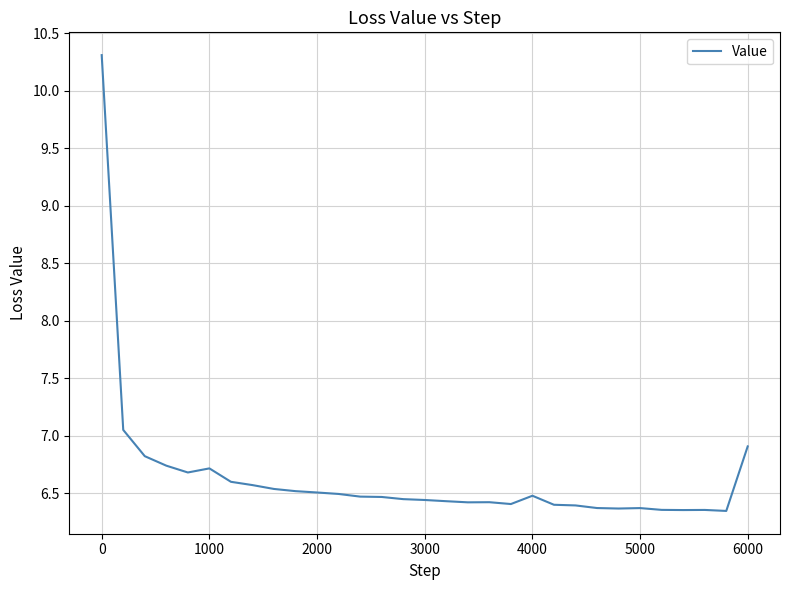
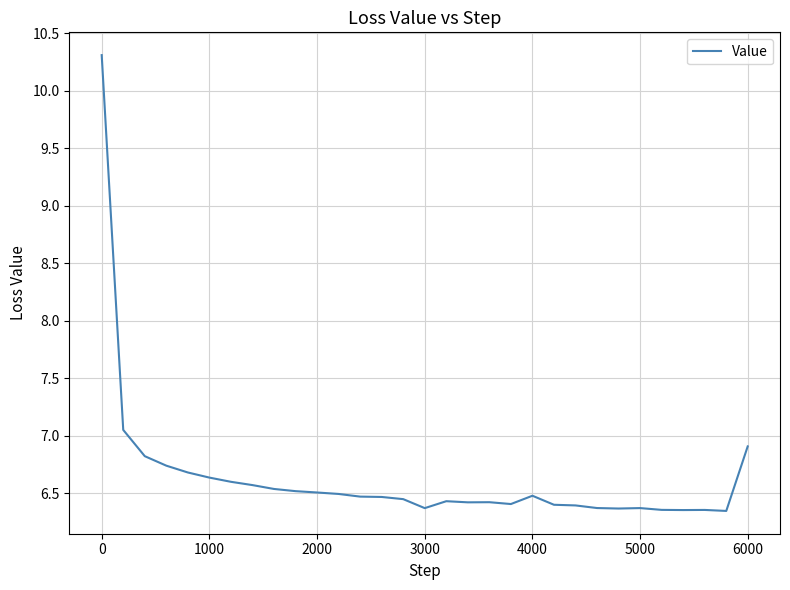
  {
    "0": 10.31,
-   "1000": 6.72,
+   "1000": 6.64,
    "2000": 6.51,
-   "3000": 6.44,
+   "3000": 6.37,
    "4000": 6.48,
    "5000": 6.37,
    "6000": 6.91
  }
